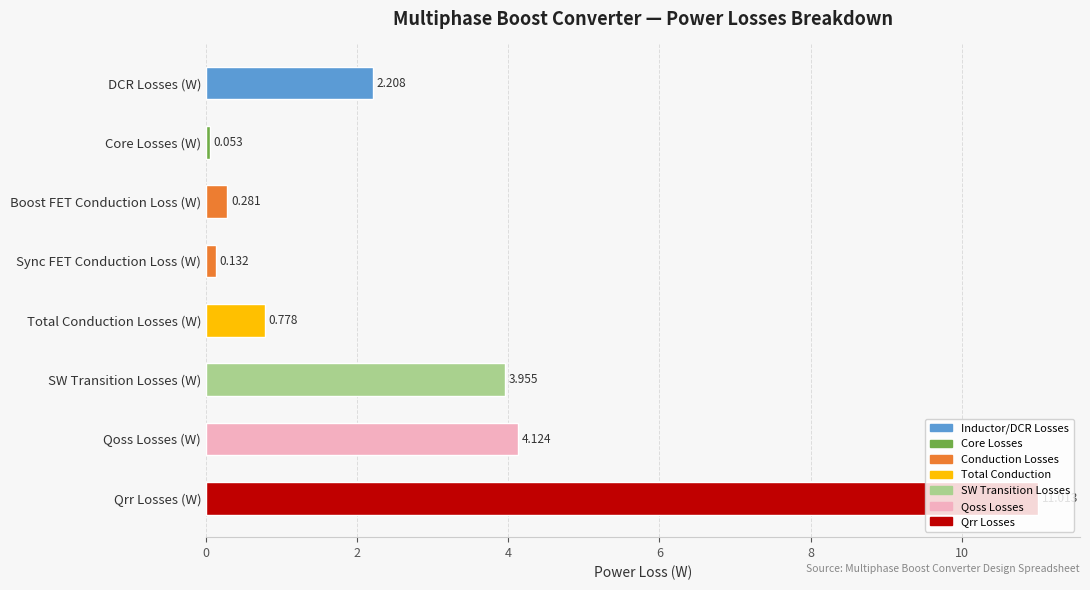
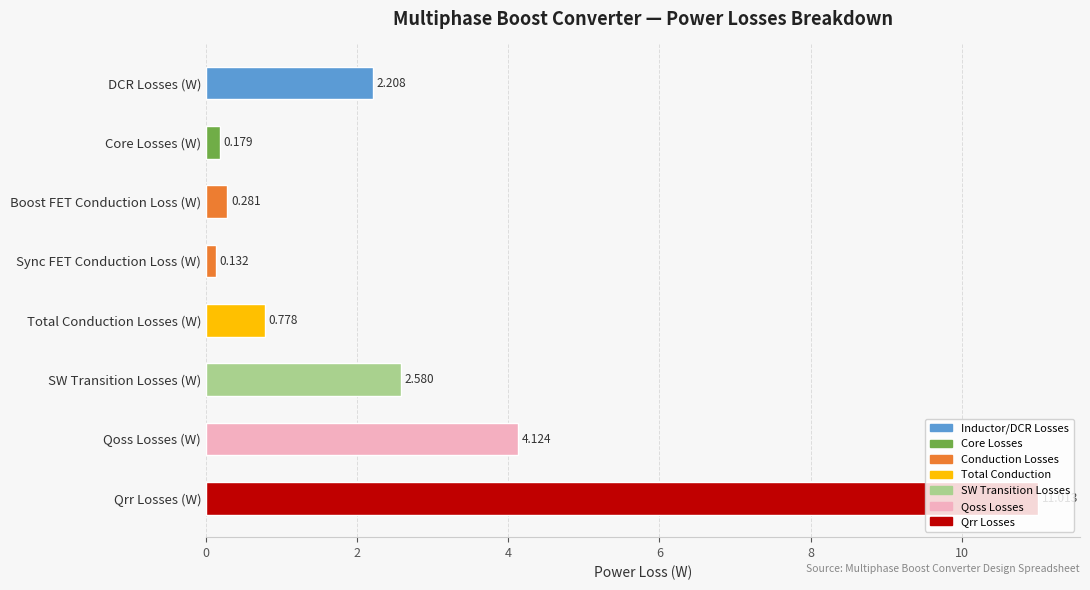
  {
    "DCR Losses (W)": 2.208,
-   "Core Losses (W)": 0.053,
+   "Core Losses (W)": 0.179,
    "Boost FET Conduction Loss (W)": 0.281,
    "Sync FET Conduction Loss (W)": 0.132,
    "Total Conduction Losses (W)": 0.778,
-   "SW Transition Losses (W)": 3.955,
+   "SW Transition Losses (W)": 2.580,
    "Qoss Losses (W)": 4.124
  }
